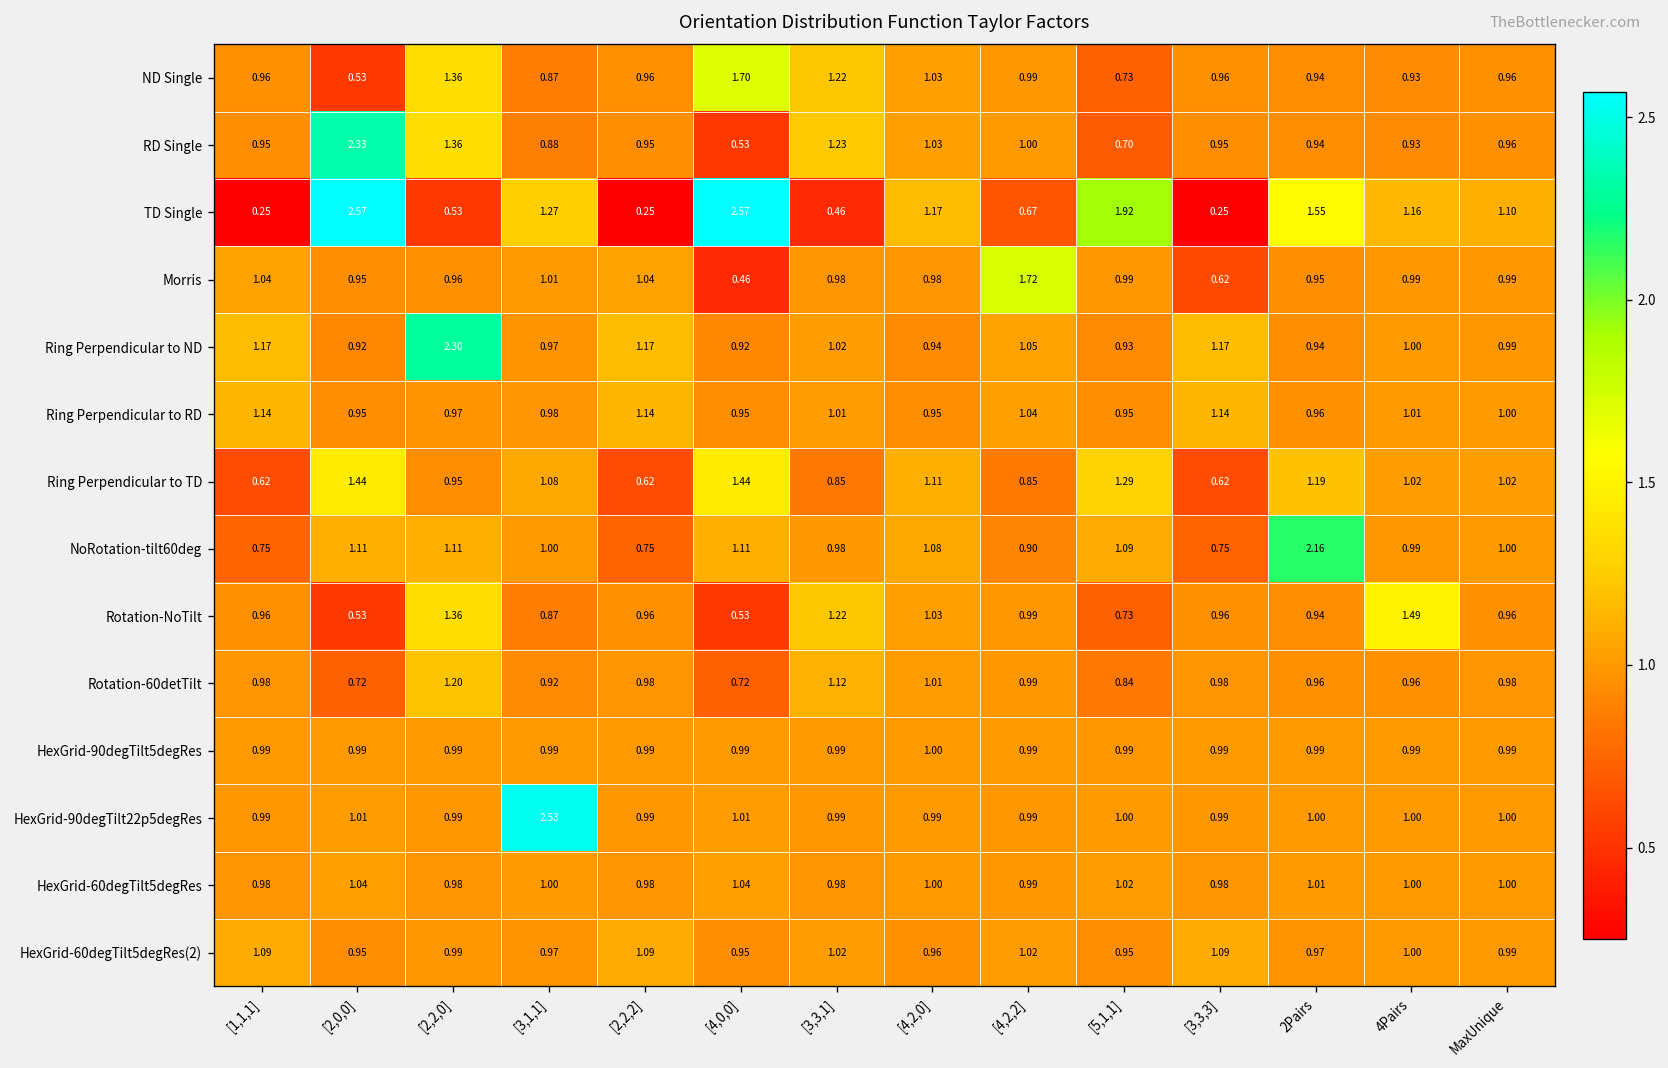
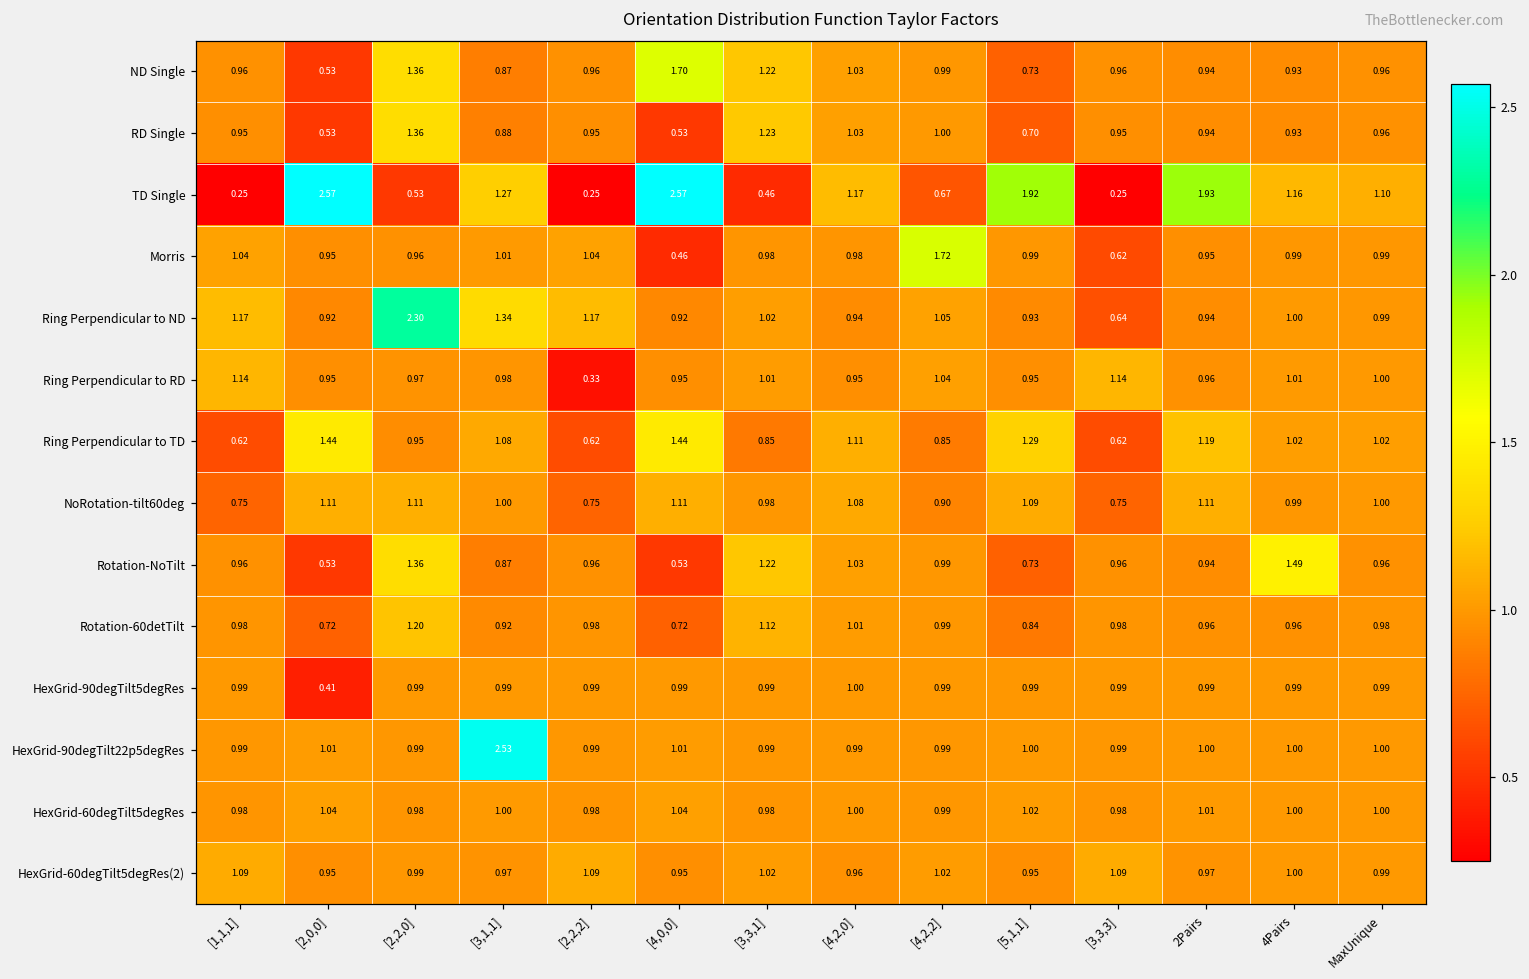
  {
    "ND Single": {
      "[1,1,1]": 0.96,
      "[2,0,0]": 0.53,
      "[2,2,0]": 1.36,
      "[3,1,1]": 0.87,
      "[2,2,2]": 0.96,
      "[4,0,0]": 1.70,
      "[3,3,1]": 1.22,
      "[4,2,0]": 1.03,
      "[4,2,2]": 0.99,
      "[5,1,1]": 0.73,
      "[3,3,3]": 0.96,
      "2Pairs": 0.94,
      "4Pairs": 0.93,
      "MaxUnique": 0.96
    },
    "RD Single": {
      "[1,1,1]": 0.95,
-     "[2,0,0]": 2.33,
+     "[2,0,0]": 0.53,
      "[2,2,0]": 1.36,
      "[3,1,1]": 0.88,
      "[2,2,2]": 0.95,
      "[4,0,0]": 0.53,
      "[3,3,1]": 1.23,
      "[4,2,0]": 1.03,
      "[4,2,2]": 1.00,
      "[5,1,1]": 0.70,
      "[3,3,3]": 0.95,
      "2Pairs": 0.94,
      "4Pairs": 0.93,
      "MaxUnique": 0.96
    },
    "TD Single": {
      "[1,1,1]": 0.25,
      "[2,0,0]": 2.57,
      "[2,2,0]": 0.53,
      "[3,1,1]": 1.27,
      "[2,2,2]": 0.25,
      "[4,0,0]": 2.57,
      "[3,3,1]": 0.46,
      "[4,2,0]": 1.17,
      "[4,2,2]": 0.67,
      "[5,1,1]": 1.92,
      "[3,3,3]": 0.25,
-     "2Pairs": 1.55,
+     "2Pairs": 1.93,
      "4Pairs": 1.16,
      "MaxUnique": 1.10
    },
    "Morris": {
      "[1,1,1]": 1.04,
      "[2,0,0]": 0.95,
      "[2,2,0]": 0.96,
      "[3,1,1]": 1.01,
      "[2,2,2]": 1.04,
      "[4,0,0]": 0.46,
      "[3,3,1]": 0.98,
      "[4,2,0]": 0.98,
      "[4,2,2]": 1.72,
      "[5,1,1]": 0.99,
      "[3,3,3]": 0.62,
      "2Pairs": 0.95,
      "4Pairs": 0.99,
      "MaxUnique": 0.99
    },
    "Ring Perpendicular to ND": {
      "[1,1,1]": 1.17,
      "[2,0,0]": 0.92,
      "[2,2,0]": 2.30,
-     "[3,1,1]": 0.97,
+     "[3,1,1]": 1.34,
      "[2,2,2]": 1.17,
      "[4,0,0]": 0.92,
      "[3,3,1]": 1.02,
      "[4,2,0]": 0.94,
      "[4,2,2]": 1.05,
      "[5,1,1]": 0.93,
-     "[3,3,3]": 1.17,
+     "[3,3,3]": 0.64,
      "2Pairs": 0.94,
      "4Pairs": 1.00,
      "MaxUnique": 0.99
    },
    "Ring Perpendicular to RD": {
      "[1,1,1]": 1.14,
      "[2,0,0]": 0.95,
      "[2,2,0]": 0.97,
      "[3,1,1]": 0.98,
-     "[2,2,2]": 1.14,
+     "[2,2,2]": 0.33,
      "[4,0,0]": 0.95,
      "[3,3,1]": 1.01,
      "[4,2,0]": 0.95,
      "[4,2,2]": 1.04,
      "[5,1,1]": 0.95,
      "[3,3,3]": 1.14,
      "2Pairs": 0.96,
      "4Pairs": 1.01,
      "MaxUnique": 1.00
    },
    "Ring Perpendicular to TD": {
      "[1,1,1]": 0.62,
      "[2,0,0]": 1.44,
      "[2,2,0]": 0.95,
      "[3,1,1]": 1.08,
      "[2,2,2]": 0.62,
      "[4,0,0]": 1.44,
      "[3,3,1]": 0.85,
      "[4,2,0]": 1.11,
      "[4,2,2]": 0.85,
      "[5,1,1]": 1.29,
      "[3,3,3]": 0.62,
      "2Pairs": 1.19,
      "4Pairs": 1.02,
      "MaxUnique": 1.02
    },
    "NoRotation-tilt60deg": {
      "[1,1,1]": 0.75,
      "[2,0,0]": 1.11,
      "[2,2,0]": 1.11,
      "[3,1,1]": 1.00,
      "[2,2,2]": 0.75,
      "[4,0,0]": 1.11,
      "[3,3,1]": 0.98,
      "[4,2,0]": 1.08,
      "[4,2,2]": 0.90,
      "[5,1,1]": 1.09,
      "[3,3,3]": 0.75,
-     "2Pairs": 2.16,
+     "2Pairs": 1.11,
      "4Pairs": 0.99,
      "MaxUnique": 1.00
    },
    "Rotation-NoTilt": {
      "[1,1,1]": 0.96,
      "[2,0,0]": 0.53,
      "[2,2,0]": 1.36,
      "[3,1,1]": 0.87,
      "[2,2,2]": 0.96,
      "[4,0,0]": 0.53,
      "[3,3,1]": 1.22,
      "[4,2,0]": 1.03,
      "[4,2,2]": 0.99,
      "[5,1,1]": 0.73,
      "[3,3,3]": 0.96,
      "2Pairs": 0.94,
      "4Pairs": 1.49,
      "MaxUnique": 0.96
    },
    "Rotation-60detTilt": {
      "[1,1,1]": 0.98,
      "[2,0,0]": 0.72,
      "[2,2,0]": 1.20,
      "[3,1,1]": 0.92,
      "[2,2,2]": 0.98,
      "[4,0,0]": 0.72,
      "[3,3,1]": 1.12,
      "[4,2,0]": 1.01,
      "[4,2,2]": 0.99,
      "[5,1,1]": 0.84,
      "[3,3,3]": 0.98,
      "2Pairs": 0.96,
      "4Pairs": 0.96,
      "MaxUnique": 0.98
    },
    "HexGrid-90degTilt5degRes": {
      "[1,1,1]": 0.99,
-     "[2,0,0]": 0.99,
+     "[2,0,0]": 0.41,
      "[2,2,0]": 0.99,
      "[3,1,1]": 0.99,
      "[2,2,2]": 0.99,
      "[4,0,0]": 0.99,
      "[3,3,1]": 0.99,
      "[4,2,0]": 1.00,
      "[4,2,2]": 0.99,
      "[5,1,1]": 0.99,
      "[3,3,3]": 0.99,
      "2Pairs": 0.99,
      "4Pairs": 0.99,
      "MaxUnique": 0.99
    },
    "HexGrid-90degTilt22p5degRes": {
      "[1,1,1]": 0.99,
      "[2,0,0]": 1.01,
      "[2,2,0]": 0.99,
      "[3,1,1]": 2.53,
      "[2,2,2]": 0.99,
      "[4,0,0]": 1.01,
      "[3,3,1]": 0.99,
      "[4,2,0]": 0.99,
      "[4,2,2]": 0.99,
      "[5,1,1]": 1.00,
      "[3,3,3]": 0.99,
      "2Pairs": 1.00,
      "4Pairs": 1.00,
      "MaxUnique": 1.00
    },
    "HexGrid-60degTilt5degRes": {
      "[1,1,1]": 0.98,
      "[2,0,0]": 1.04,
      "[2,2,0]": 0.98,
      "[3,1,1]": 1.00,
      "[2,2,2]": 0.98,
      "[4,0,0]": 1.04,
      "[3,3,1]": 0.98,
      "[4,2,0]": 1.00,
      "[4,2,2]": 0.99,
      "[5,1,1]": 1.02,
      "[3,3,3]": 0.98,
      "2Pairs": 1.01,
      "4Pairs": 1.00,
      "MaxUnique": 1.00
    },
    "HexGrid-60degTilt5degRes(2)": {
      "[1,1,1]": 1.09,
      "[2,0,0]": 0.95,
      "[2,2,0]": 0.99,
      "[3,1,1]": 0.97,
      "[2,2,2]": 1.09,
      "[4,0,0]": 0.95,
      "[3,3,1]": 1.02,
      "[4,2,0]": 0.96,
      "[4,2,2]": 1.02,
      "[5,1,1]": 0.95,
      "[3,3,3]": 1.09,
      "2Pairs": 0.97,
      "4Pairs": 1.00,
      "MaxUnique": 0.99
    }
  }
